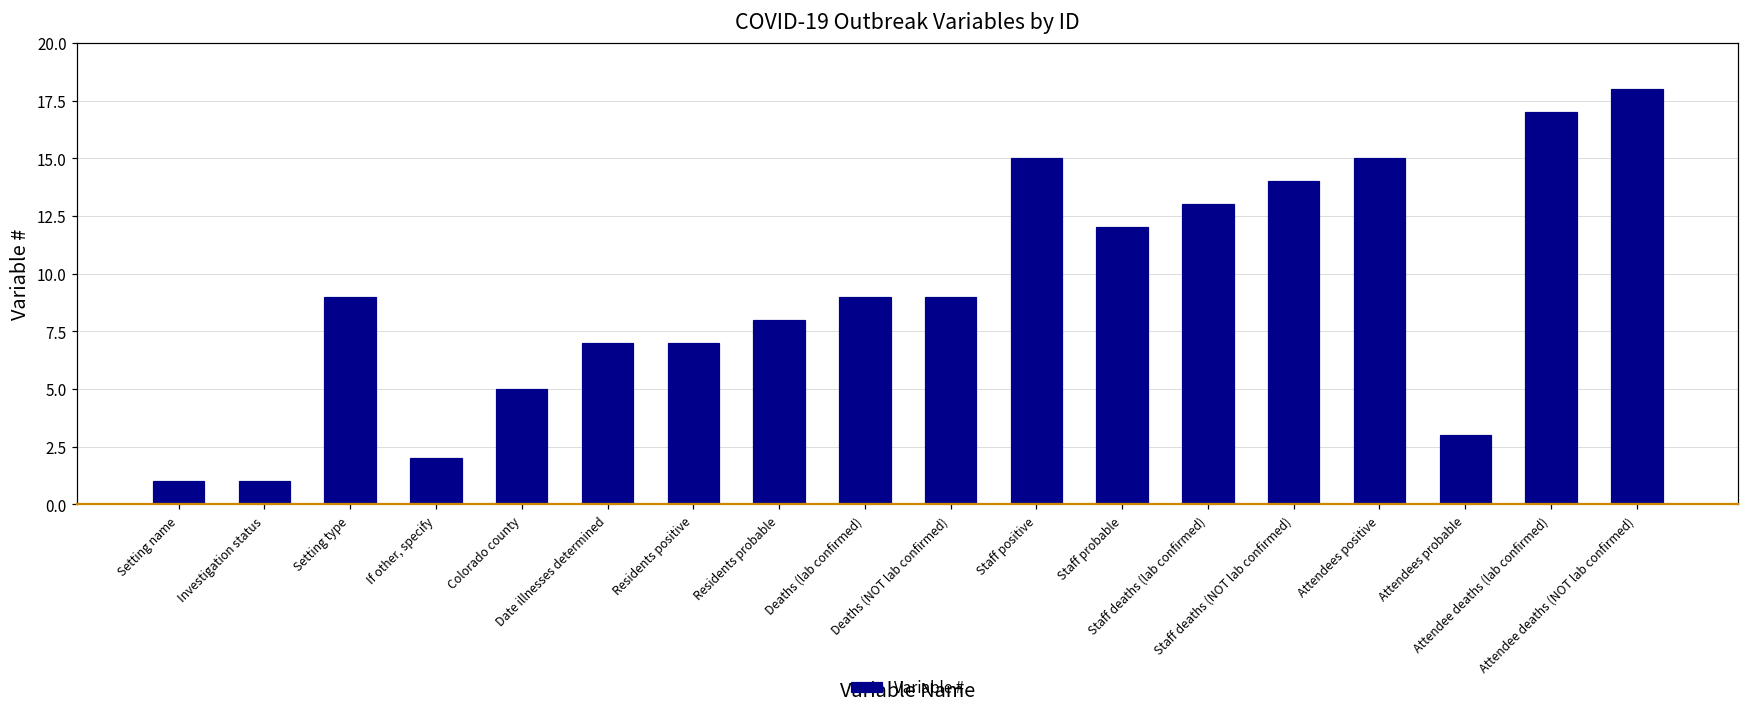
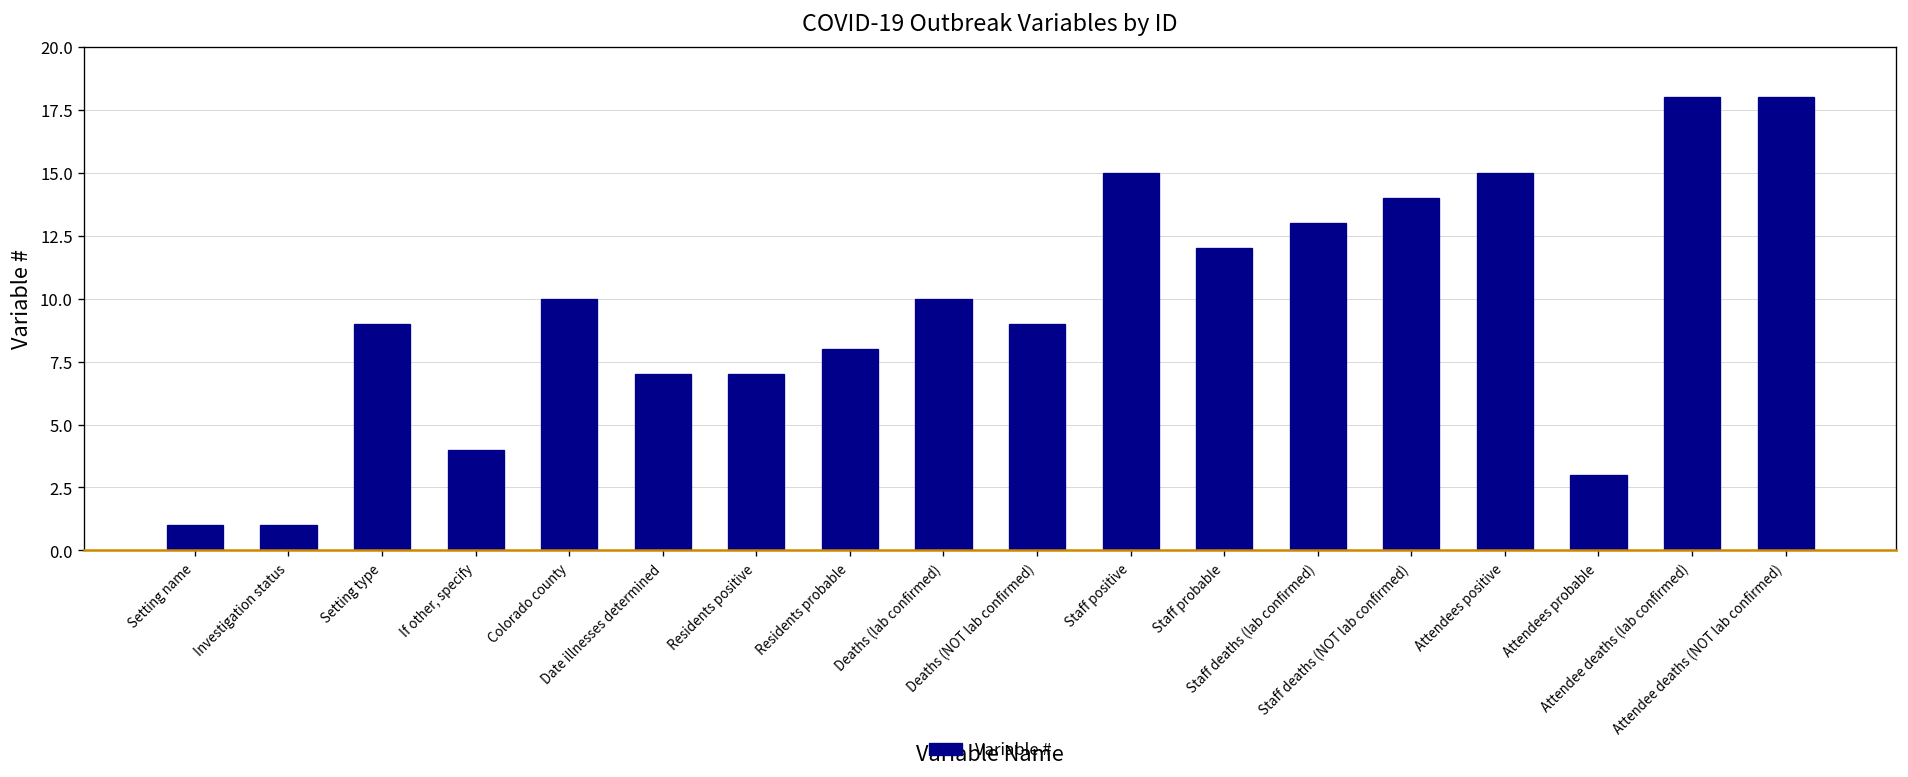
  {
    "Setting name": 1,
    "Investigation status": 1,
    "Setting type": 9,
-   "If other, specify": 2,
-   "Colorado county": 5,
+   "If other, specify": 4,
+   "Colorado county": 10,
    "Date illnesses determined": 7,
    "Residents positive": 7,
    "Residents probable": 8,
-   "Deaths (lab confirmed)": 9,
+   "Deaths (lab confirmed)": 10,
    "Deaths (NOT lab confirmed)": 9,
    "Staff positive": 15,
    "Staff probable": 12,
    "Staff deaths (lab confirmed)": 13,
    "Staff deaths (NOT lab confirmed)": 14,
    "Attendees positive": 15,
    "Attendees probable": 3,
-   "Attendee deaths (lab confirmed)": 17,
+   "Attendee deaths (lab confirmed)": 18,
    "Attendee deaths (NOT lab confirmed)": 18
  }
